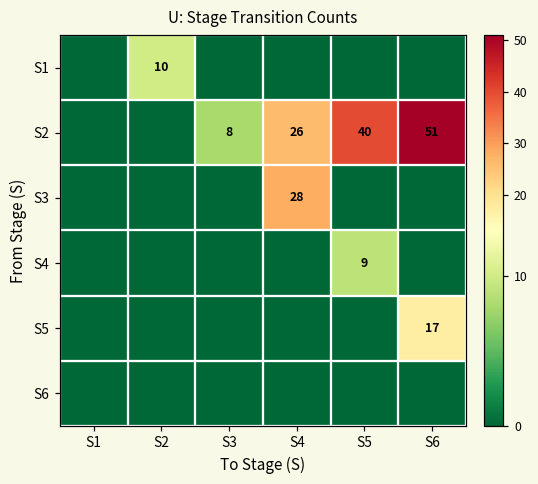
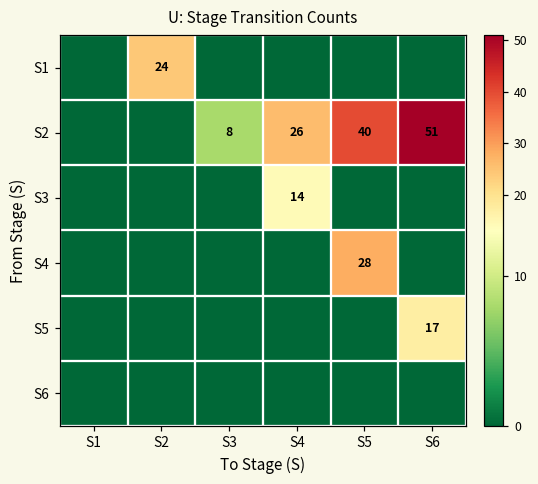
  {
    "S1": {
-     "S2": 10
+     "S2": 24
    },
    "S2": {
      "S3": 8,
      "S4": 26,
      "S5": 40,
      "S6": 51
    },
    "S3": {
-     "S4": 28
+     "S4": 14
    },
    "S4": {
-     "S5": 9
+     "S5": 28
    },
    "S5": {
      "S6": 17
    }
  }
